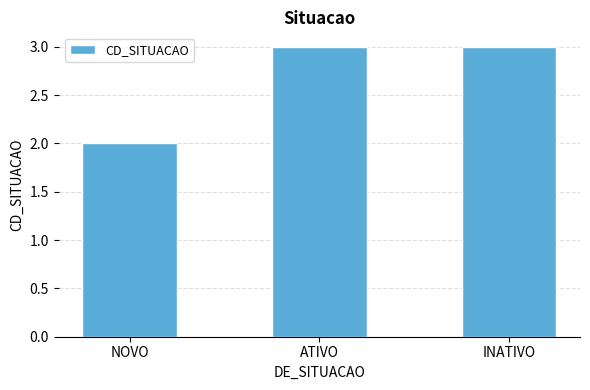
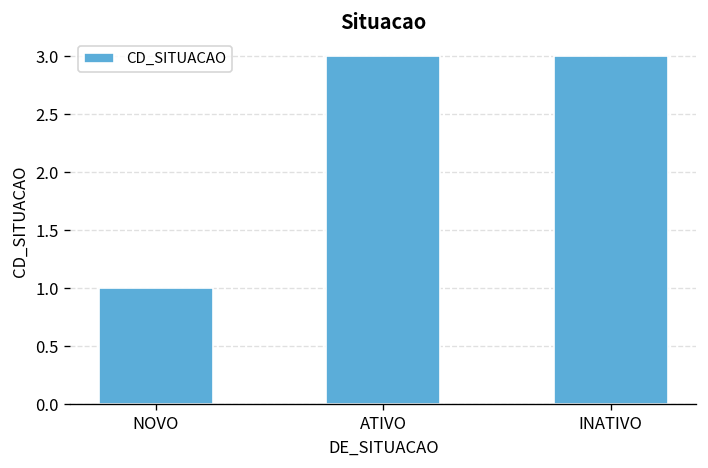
  {
-   "NOVO": 2,
+   "NOVO": 1,
    "ATIVO": 3,
    "INATIVO": 3
  }
